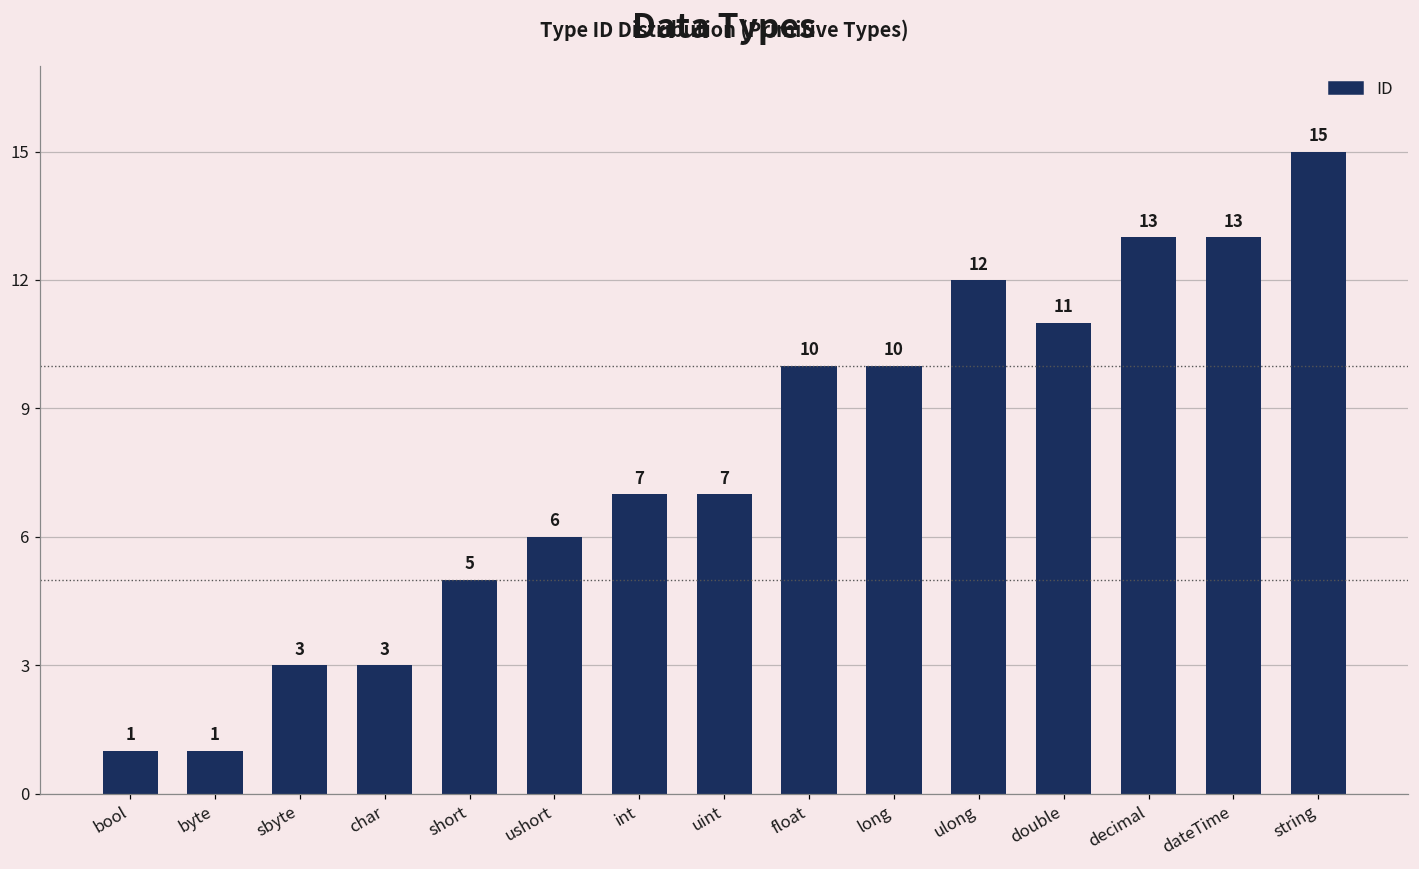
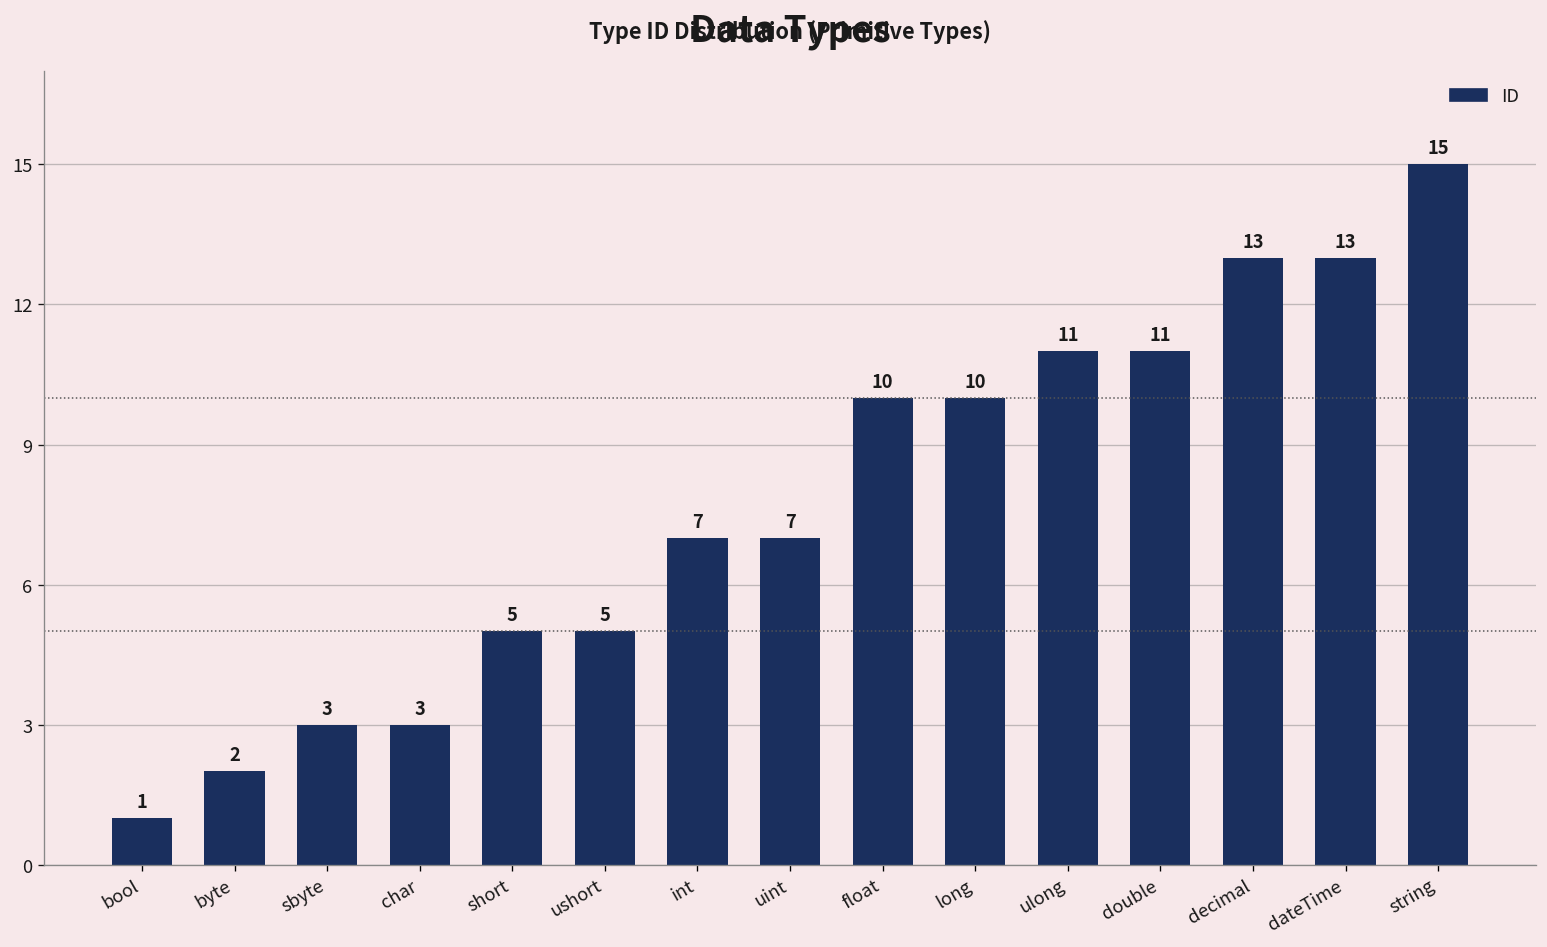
  {
    "bool": 1,
-   "byte": 1,
+   "byte": 2,
    "sbyte": 3,
    "char": 3,
    "short": 5,
-   "ushort": 6,
+   "ushort": 5,
    "int": 7,
    "uint": 7,
    "float": 10,
    "long": 10,
-   "ulong": 12,
+   "ulong": 11,
    "double": 11,
    "decimal": 13,
    "dateTime": 13,
    "string": 15
  }
